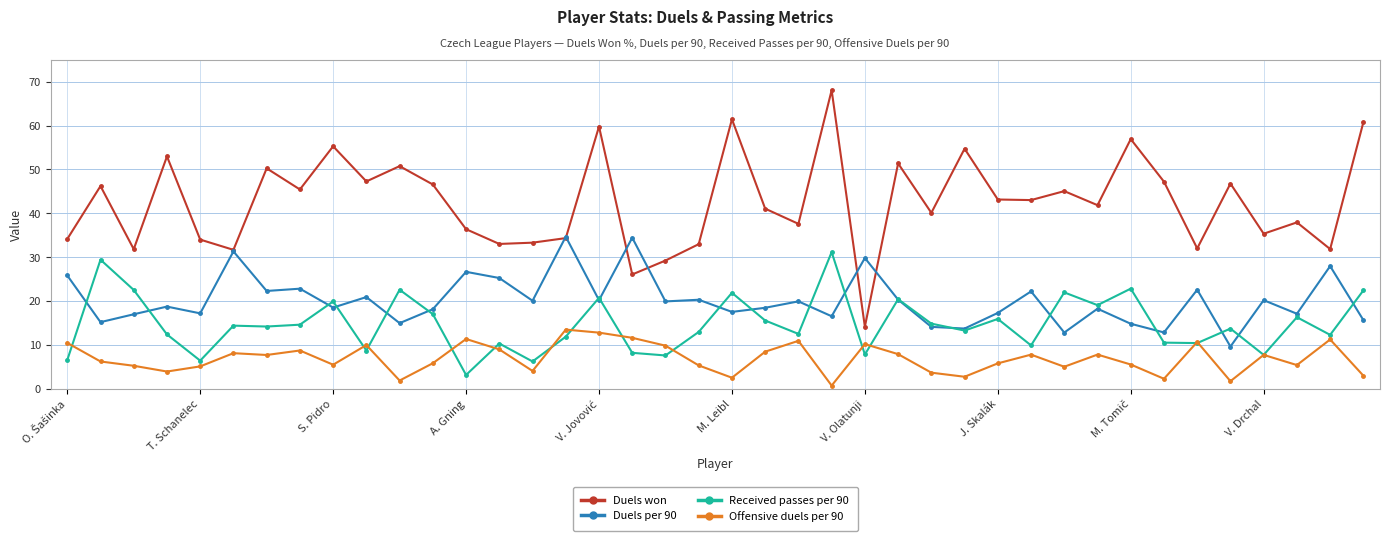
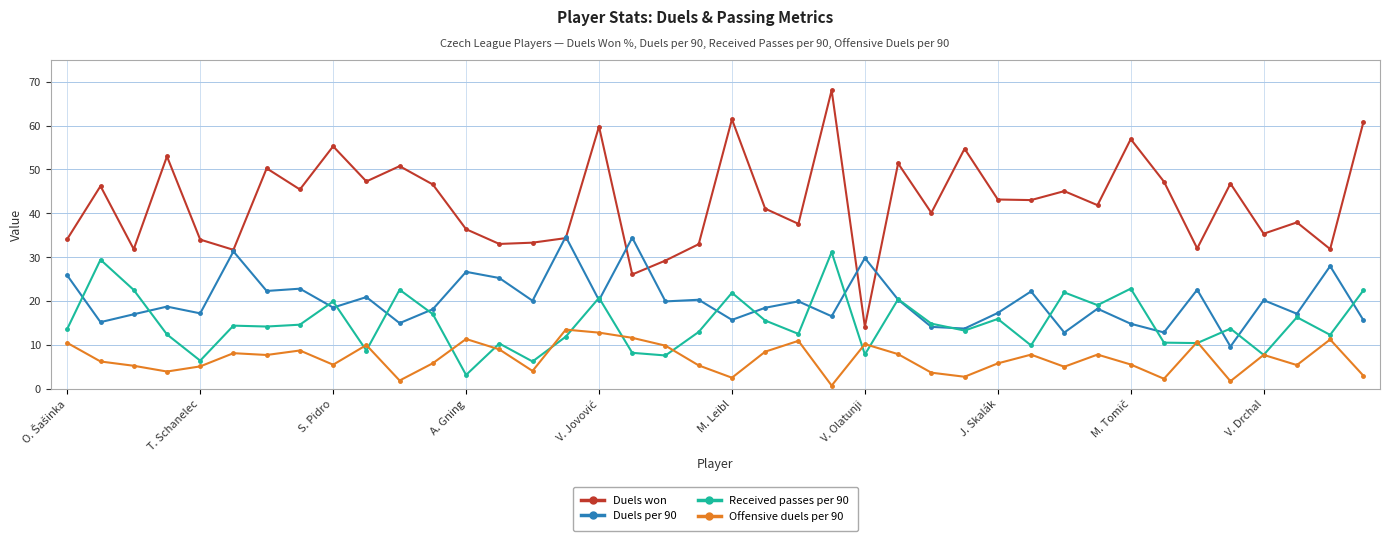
  {
    "Duels won": {
      "O. Šašinka": 34,
      "T. Schanelec": 34,
      "S. Pidro": 55,
      "A. Gning": 36,
      "V. Jovović": 60,
      "M. Leibl": 61,
      "V. Olatunji": 14,
      "J. Skalák": 43,
      "M. Tomič": 57,
      "V. Drchal": 35
    },
    "Duels per 90": {
      "O. Šašinka": 26,
      "T. Schanelec": 17,
      "S. Pidro": 19,
      "A. Gning": 27,
-     "M. Leibl": 18,
+     "M. Leibl": 16,
      "V. Olatunji": 30,
      "J. Skalák": 17,
      "M. Tomič": 15,
      "V. Drchal": 20
    },
    "Received passes per 90": {
-     "O. Šašinka": 7,
+     "O. Šašinka": 14,
      "T. Schanelec": 6,
      "S. Pidro": 20,
      "A. Gning": 3,
      "M. Leibl": 22,
      "V. Olatunji": 8,
      "J. Skalák": 16,
      "M. Tomič": 23
    },
    "Offensive duels per 90": {
      "O. Šašinka": 11,
      "T. Schanelec": 5,
      "S. Pidro": 6,
      "A. Gning": 11,
      "V. Jovović": 13,
      "M. Leibl": 3,
      "V. Olatunji": 10,
      "J. Skalák": 6,
      "M. Tomič": 6
    }
  }
